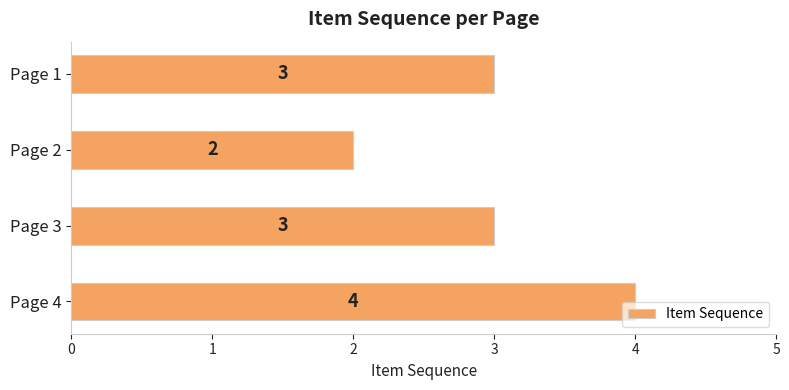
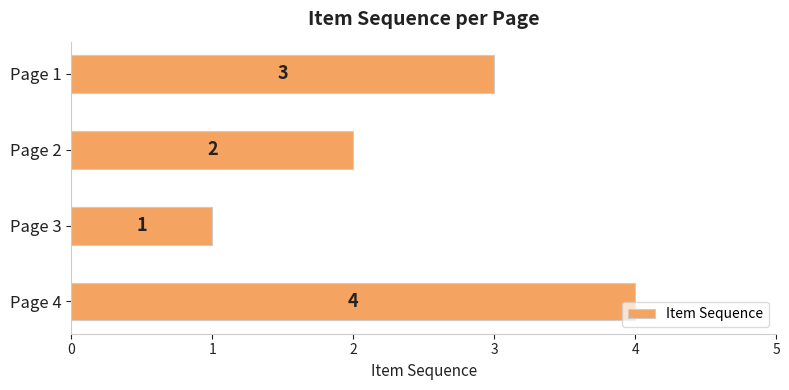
  {
    "Page 1": 3,
    "Page 2": 2,
-   "Page 3": 3,
+   "Page 3": 1,
    "Page 4": 4
  }
